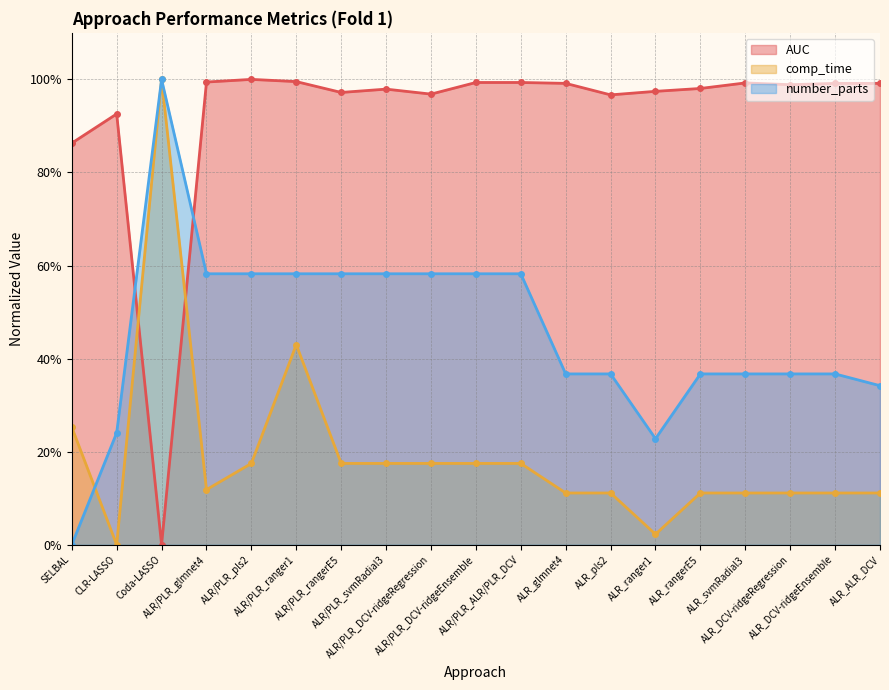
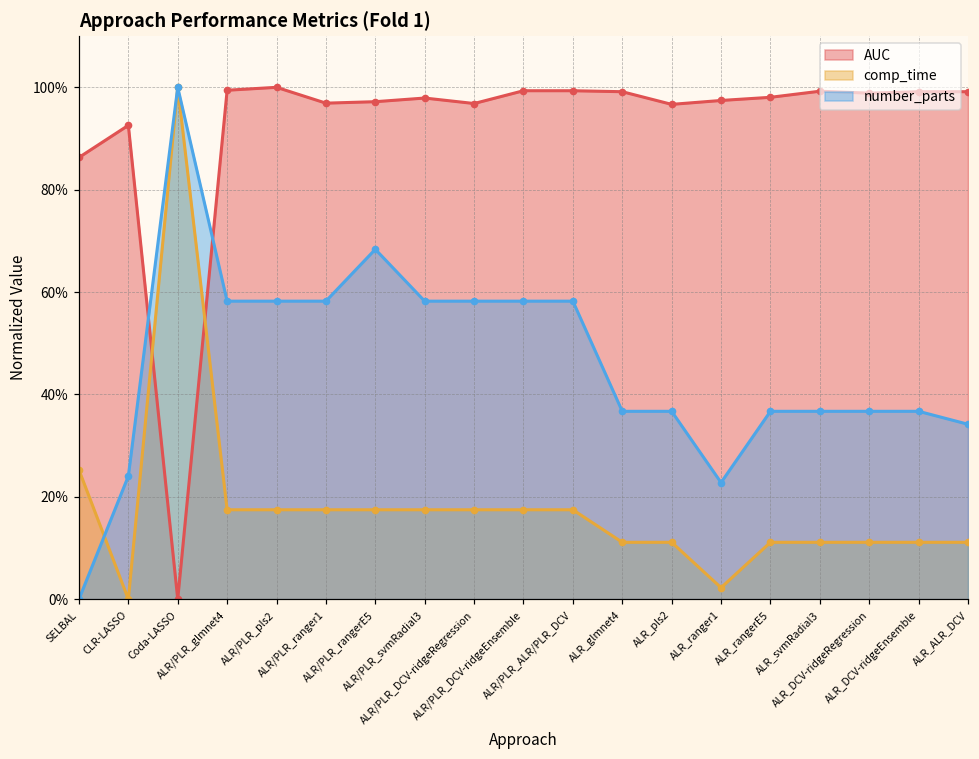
  {
    "AUC": {
      "SELBAL": "86%",
      "CLR-LASSO": "93%",
      "Coda-LASSO": "0%",
      "ALR/PLR_glmnet4": "99%",
      "ALR/PLR_pls2": "100%",
-     "ALR/PLR_ranger1": "100%",
+     "ALR/PLR_ranger1": "97%",
      "ALR/PLR_rangerE5": "97%",
      "ALR/PLR_svmRadial3": "98%",
      "ALR/PLR_DCV-ridgeRegression": "97%",
      "ALR/PLR_DCV-ridgeEnsemble": "99%",
      "ALR/PLR_ALR/PLR_DCV": "99%",
      "ALR_glmnet4": "99%",
      "ALR_pls2": "97%",
      "ALR_ranger1": "97%",
      "ALR_rangerE5": "98%",
      "ALR_svmRadial3": "99%",
      "ALR_ALR_DCV": "99%"
    },
    "comp_time": {
      "SELBAL": "25%",
      "CLR-LASSO": "0%",
-     "ALR/PLR_glmnet4": "12%",
+     "ALR/PLR_glmnet4": "17%",
      "ALR/PLR_pls2": "17%",
-     "ALR/PLR_ranger1": "43%",
+     "ALR/PLR_ranger1": "17%",
      "ALR/PLR_rangerE5": "17%",
      "ALR/PLR_svmRadial3": "17%",
      "ALR/PLR_DCV-ridgeRegression": "17%",
      "ALR/PLR_DCV-ridgeEnsemble": "17%",
      "ALR/PLR_ALR/PLR_DCV": "17%",
      "ALR_glmnet4": "11%",
      "ALR_pls2": "11%",
      "ALR_ranger1": "2%",
      "ALR_rangerE5": "11%",
      "ALR_svmRadial3": "11%",
      "ALR_DCV-ridgeRegression": "11%",
      "ALR_DCV-ridgeEnsemble": "11%",
      "ALR_ALR_DCV": "11%"
    },
    "number_parts": {
      "SELBAL": "0%",
      "CLR-LASSO": "24%",
      "ALR/PLR_glmnet4": "58%",
      "ALR/PLR_pls2": "58%",
      "ALR/PLR_ranger1": "58%",
-     "ALR/PLR_rangerE5": "58%",
+     "ALR/PLR_rangerE5": "68%",
      "ALR/PLR_svmRadial3": "58%",
      "ALR/PLR_DCV-ridgeRegression": "58%",
      "ALR/PLR_DCV-ridgeEnsemble": "58%",
      "ALR/PLR_ALR/PLR_DCV": "58%",
      "ALR_glmnet4": "37%",
      "ALR_pls2": "37%",
      "ALR_ranger1": "23%",
      "ALR_rangerE5": "37%",
      "ALR_svmRadial3": "37%",
      "ALR_DCV-ridgeRegression": "37%",
      "ALR_DCV-ridgeEnsemble": "37%",
      "ALR_ALR_DCV": "34%"
    }
  }
